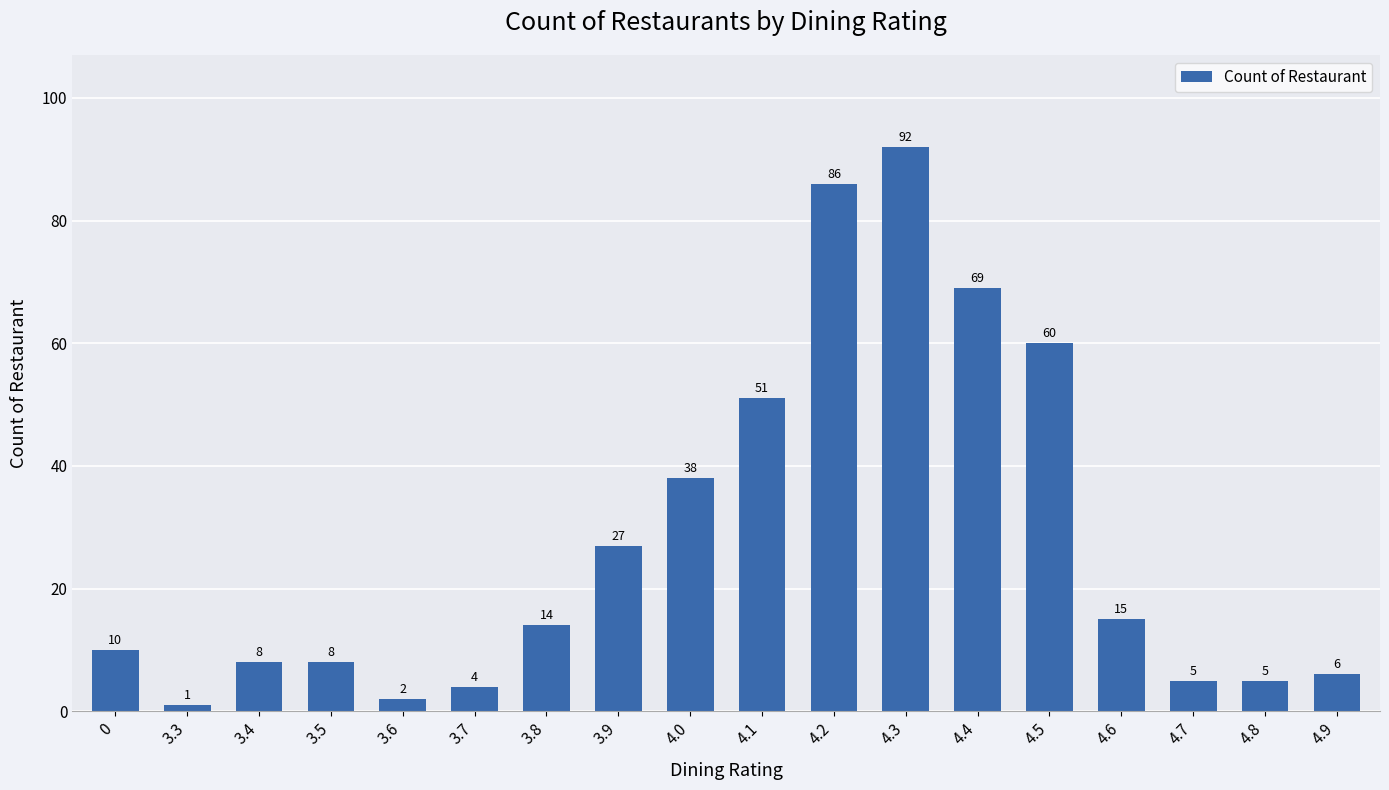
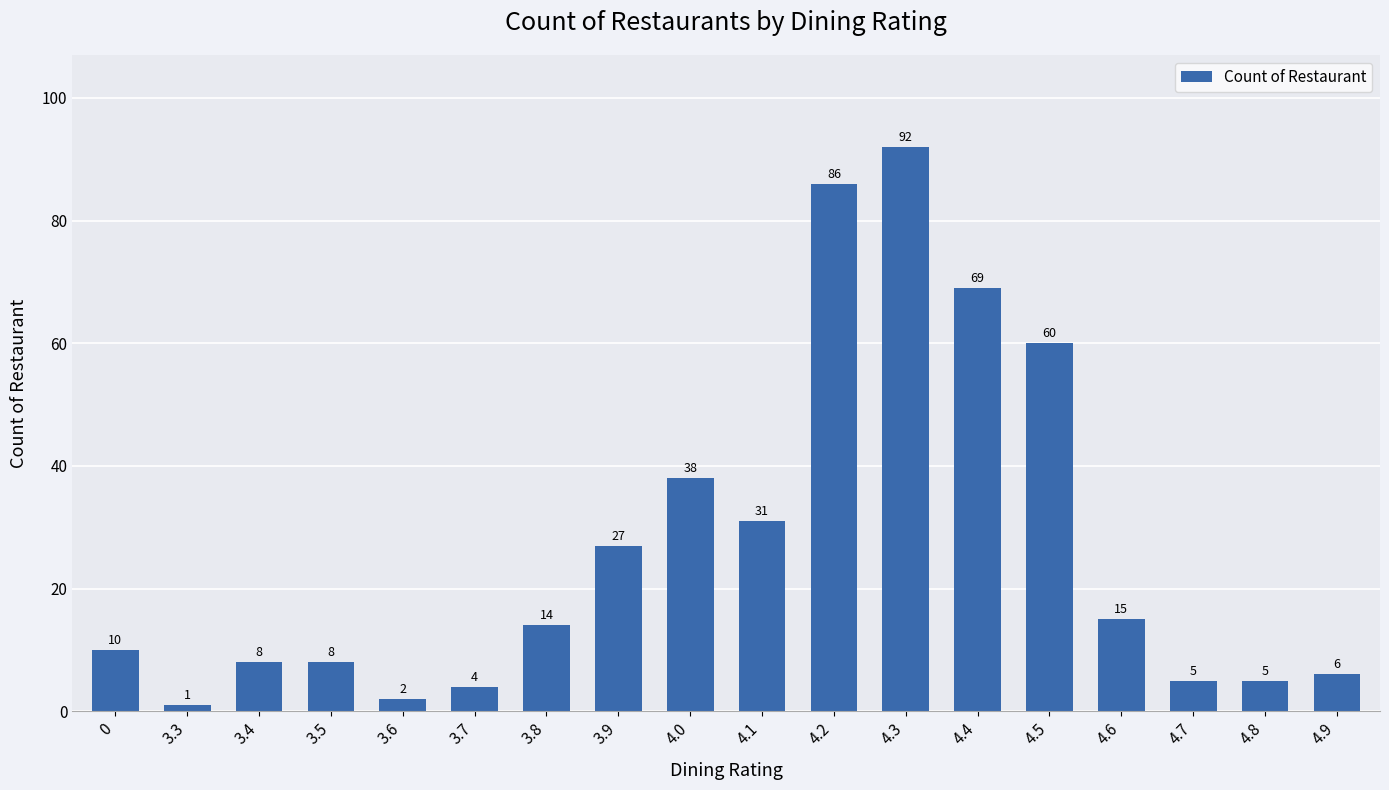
  {
    "0": 10,
    "3.3": 1,
    "3.4": 8,
    "3.5": 8,
    "3.6": 2,
    "3.7": 4,
    "3.8": 14,
    "3.9": 27,
    "4.0": 38,
-   "4.1": 51,
+   "4.1": 31,
    "4.2": 86,
    "4.3": 92,
    "4.4": 69,
    "4.5": 60,
    "4.6": 15,
    "4.7": 5,
    "4.8": 5,
    "4.9": 6
  }
